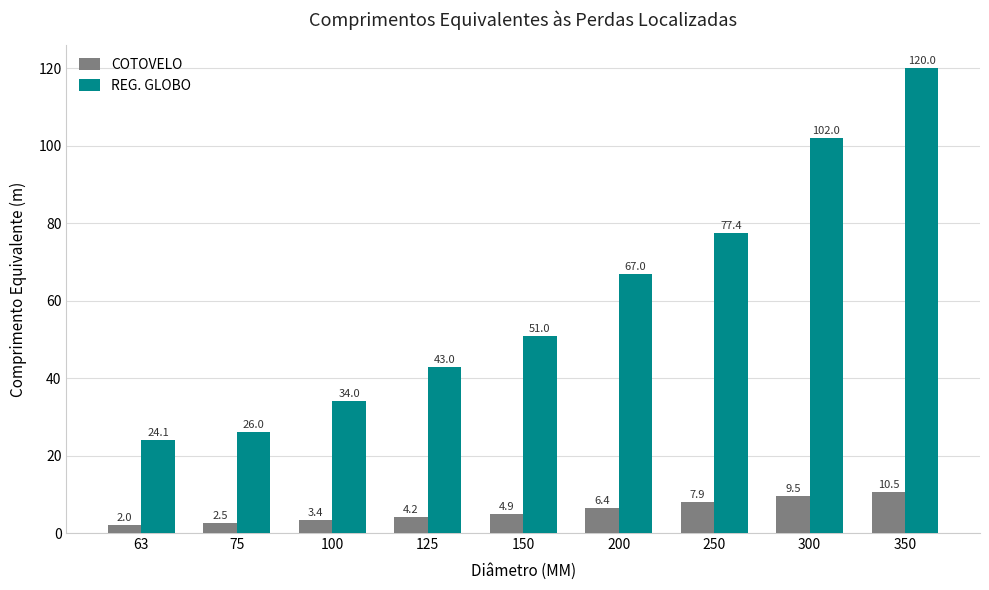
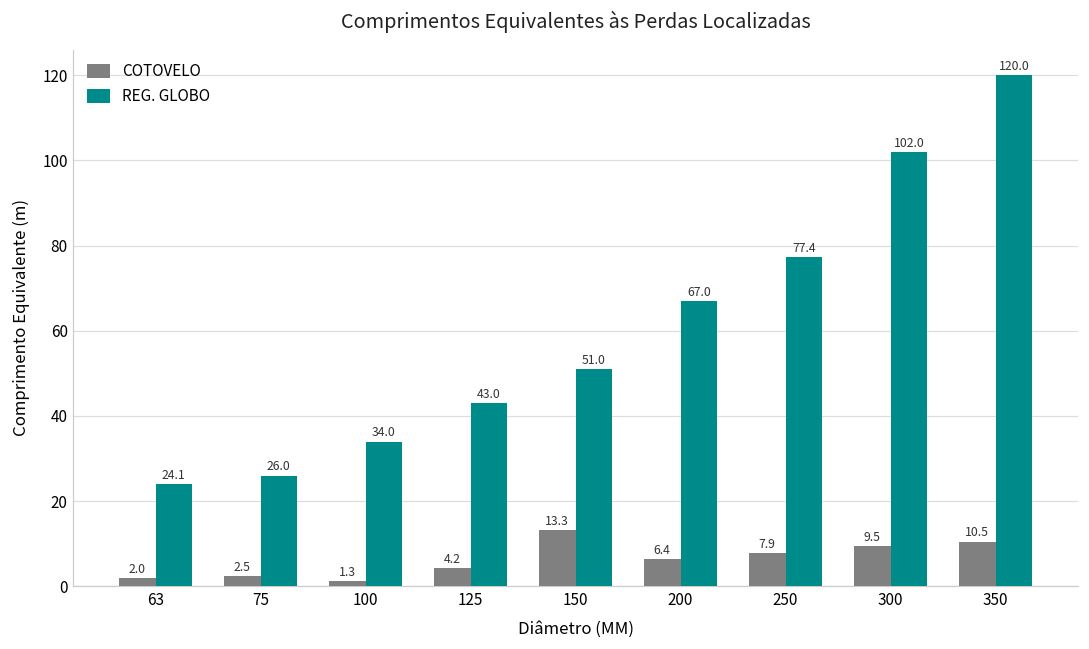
  {
    "COTOVELO": {
      "63": 2.0,
      "75": 2.5,
-     "100": 3.4,
+     "100": 1.3,
      "125": 4.2,
-     "150": 4.9,
+     "150": 13.3,
      "200": 6.4,
      "250": 7.9,
      "300": 9.5,
      "350": 10.5
    },
    "REG. GLOBO": {
      "63": 24.1,
      "75": 26.0,
      "100": 34.0,
      "125": 43.0,
      "150": 51.0,
      "200": 67.0,
      "250": 77.4,
      "300": 102.0,
      "350": 120.0
    }
  }
